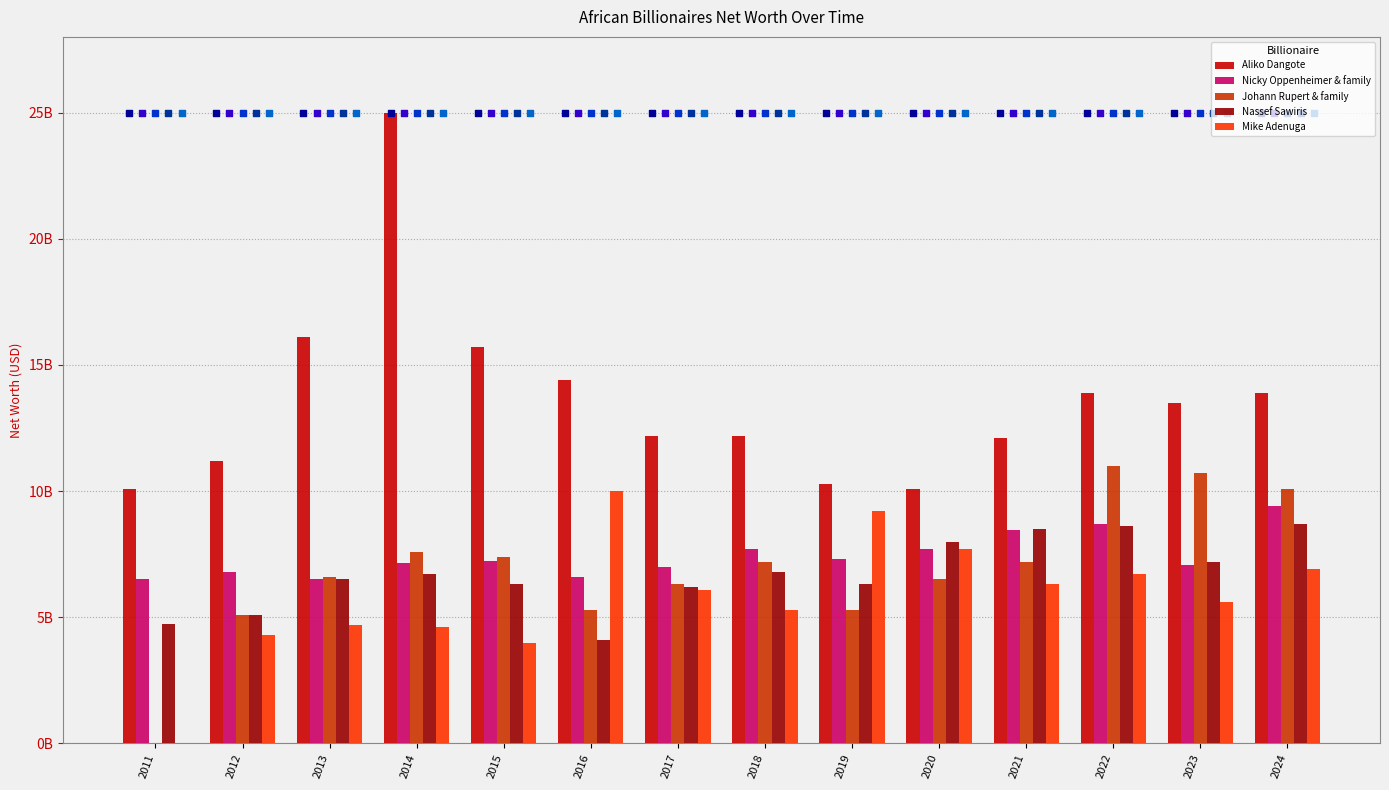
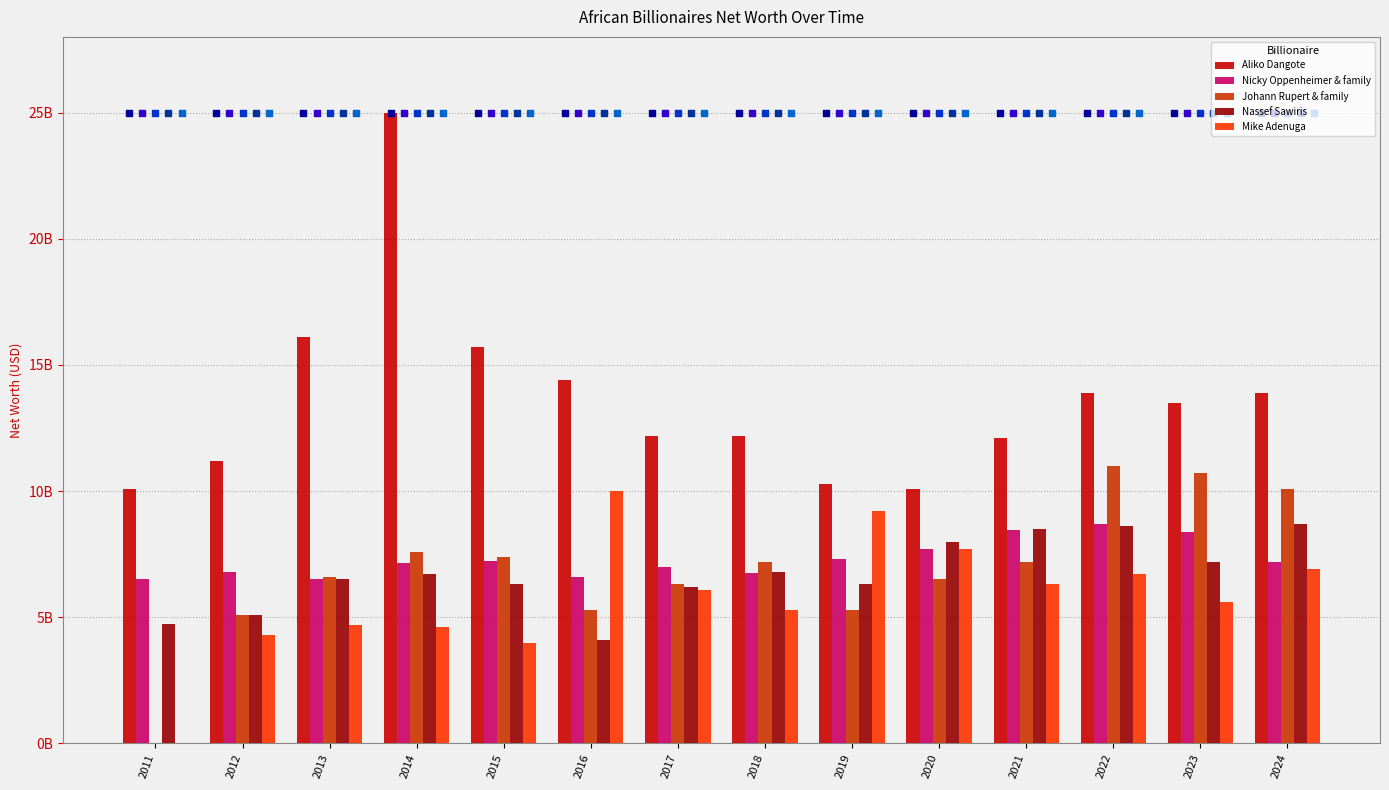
  {
    "Nicky Oppenheimer & family": {
      "2011": 6500000000,
      "2012": 6800000000,
      "2013": 6500000000,
      "2014": 7200000000,
      "2015": 7200000000,
      "2016": 6600000000,
      "2017": 7000000000,
-     "2018": 7700000000,
+     "2018": 6800000000,
      "2019": 7300000000,
      "2020": 7700000000,
      "2021": 8500000000,
      "2022": 8700000000,
-     "2023": 7100000000,
-     "2024": 9400000000
+     "2023": 8400000000,
+     "2024": 7200000000
    }
  }
